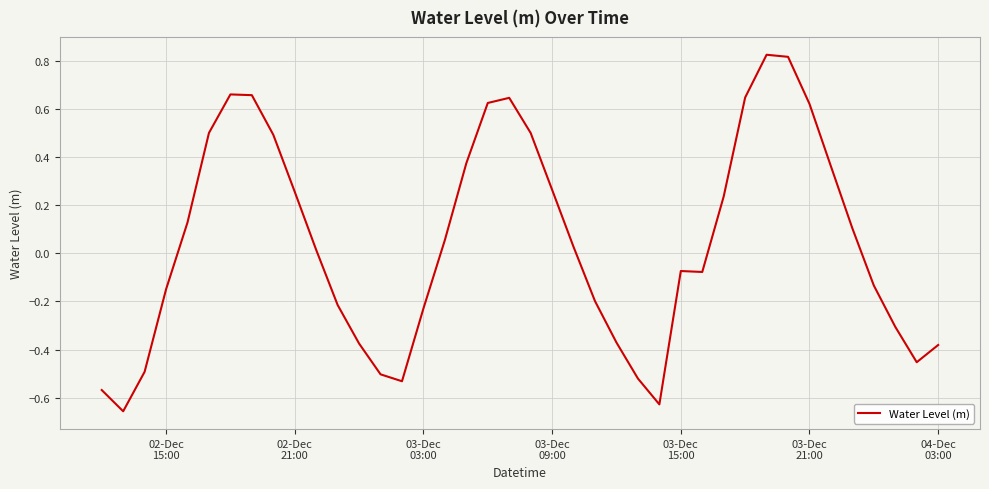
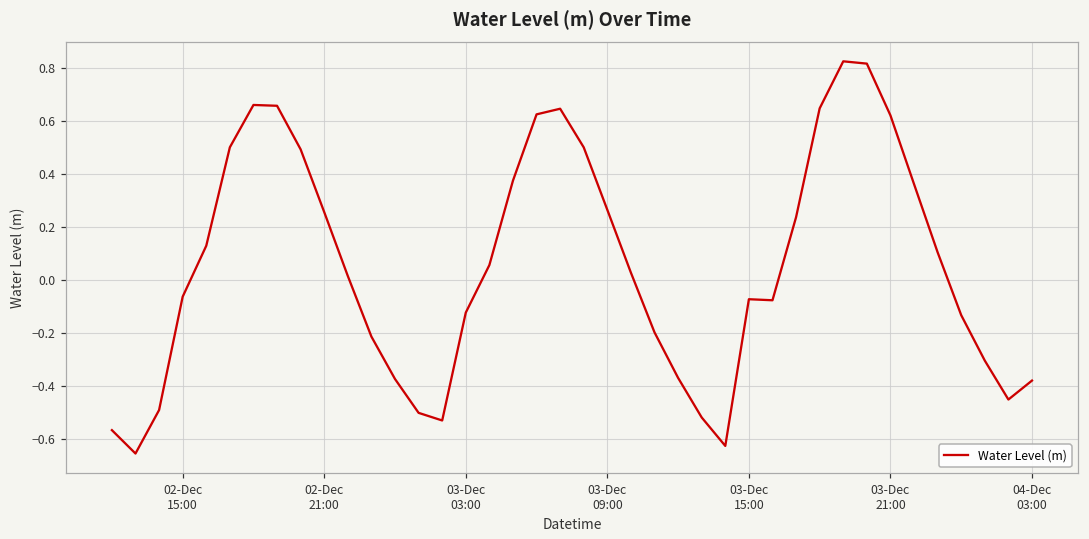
  {
-   "02-Dec 15:00": -0.15,
+   "02-Dec 15:00": -0.06,
    "02-Dec 21:00": 0.26,
-   "03-Dec 03:00": -0.23,
+   "03-Dec 03:00": -0.12,
    "03-Dec 09:00": 0.26,
    "03-Dec 15:00": -0.07,
    "03-Dec 21:00": 0.62,
    "04-Dec 03:00": -0.38
  }
